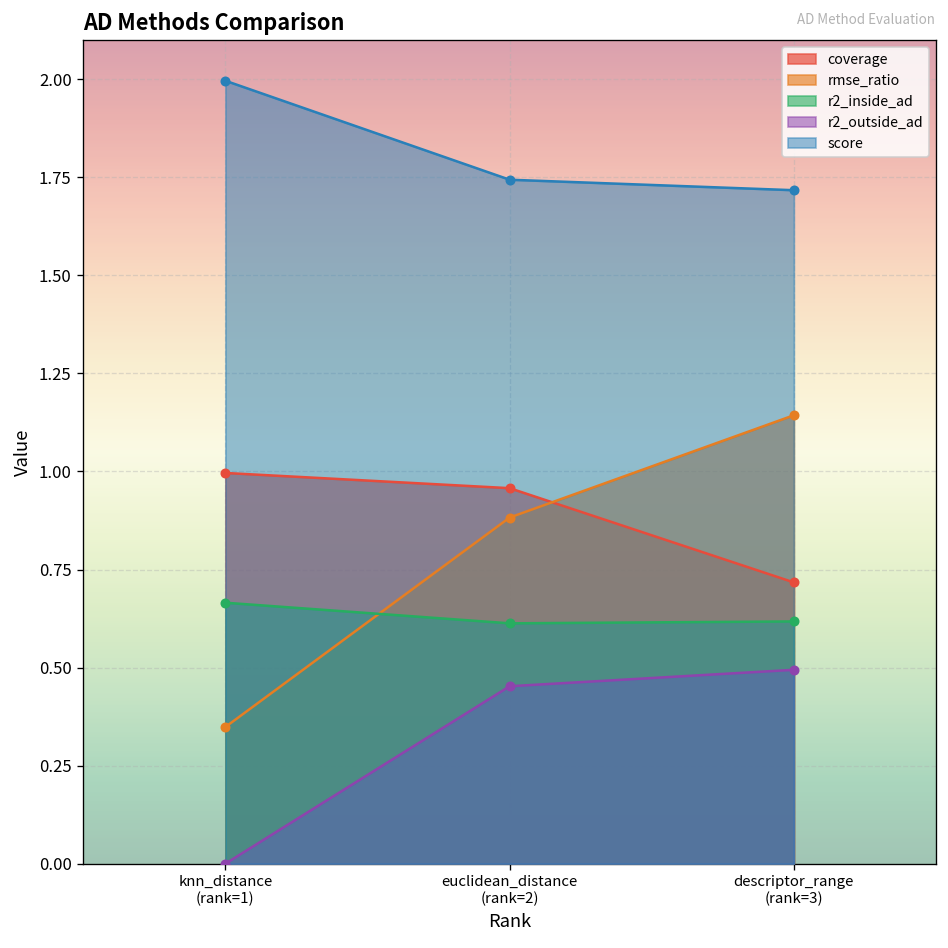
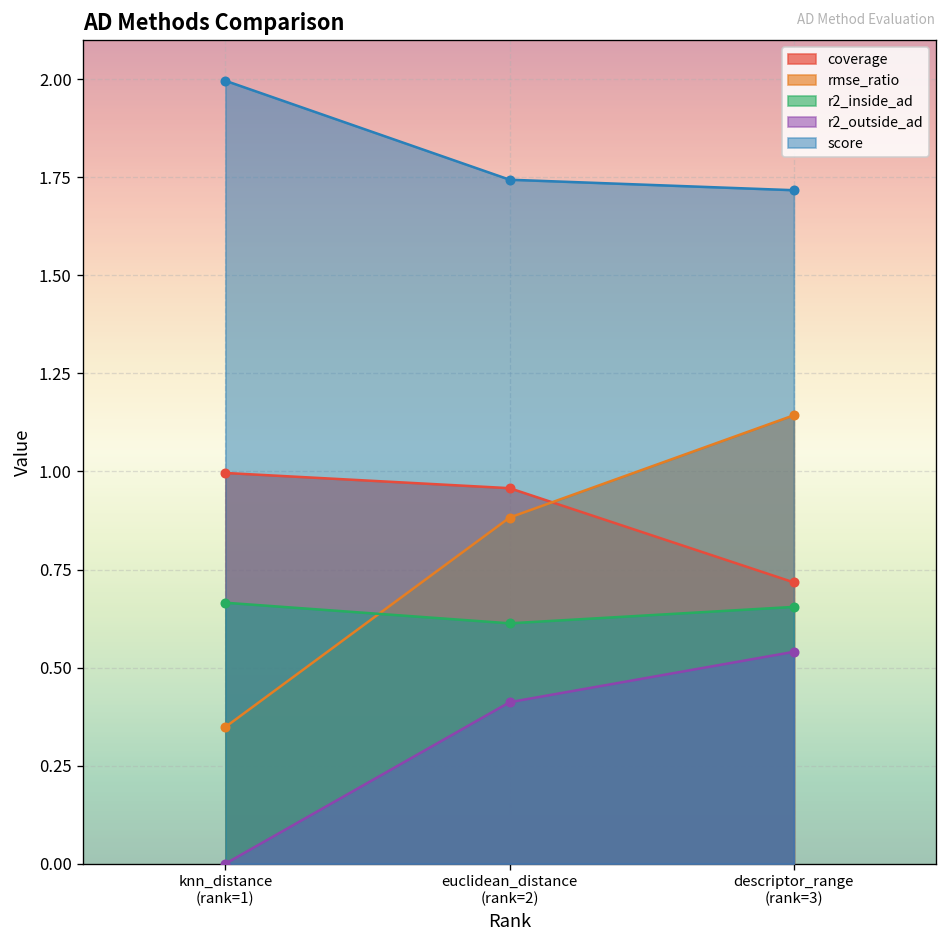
  {
    "r2_inside_ad": {
      "knn_distance (rank=1)": 0.67,
      "euclidean_distance (rank=2)": 0.61,
-     "descriptor_range (rank=3)": 0.62
+     "descriptor_range (rank=3)": 0.65
    },
    "r2_outside_ad": {
      "knn_distance (rank=1)": 0.00,
-     "euclidean_distance (rank=2)": 0.45,
-     "descriptor_range (rank=3)": 0.49
+     "euclidean_distance (rank=2)": 0.41,
+     "descriptor_range (rank=3)": 0.54
    },
    "score": {
      "knn_distance (rank=1)": 2.00,
      "euclidean_distance (rank=2)": 1.74,
      "descriptor_range (rank=3)": 1.72
    }
  }
